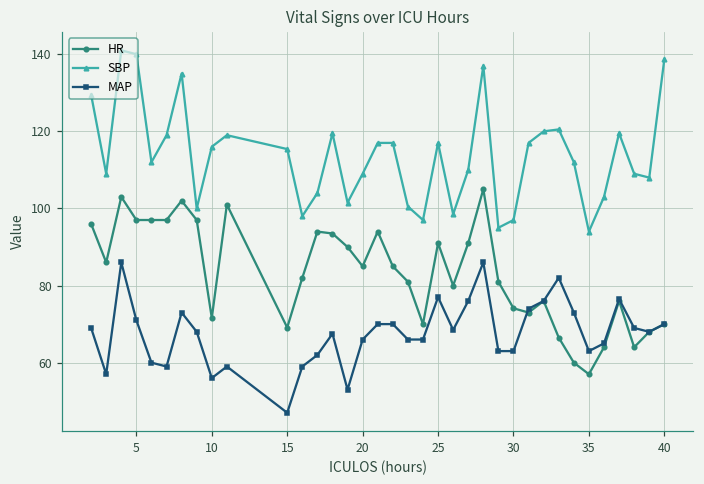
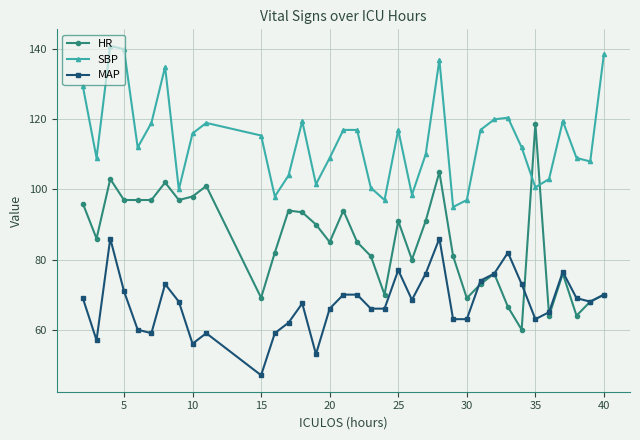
  {
    "HR": {
      "5": 97,
-     "10": 72,
+     "10": 98,
      "15": 69,
      "20": 85,
      "25": 91,
-     "30": 74,
-     "35": 57
+     "30": 69,
+     "35": 119
    },
    "SBP": {
      "10": 116,
      "15": 115,
      "20": 109,
      "25": 117,
      "30": 97,
-     "35": 94,
+     "35": 101,
      "40": 139
    },
    "MAP": {
      "5": 71,
      "10": 56,
      "15": 47,
      "20": 66,
      "25": 77,
      "30": 63,
      "35": 63
    }
  }
